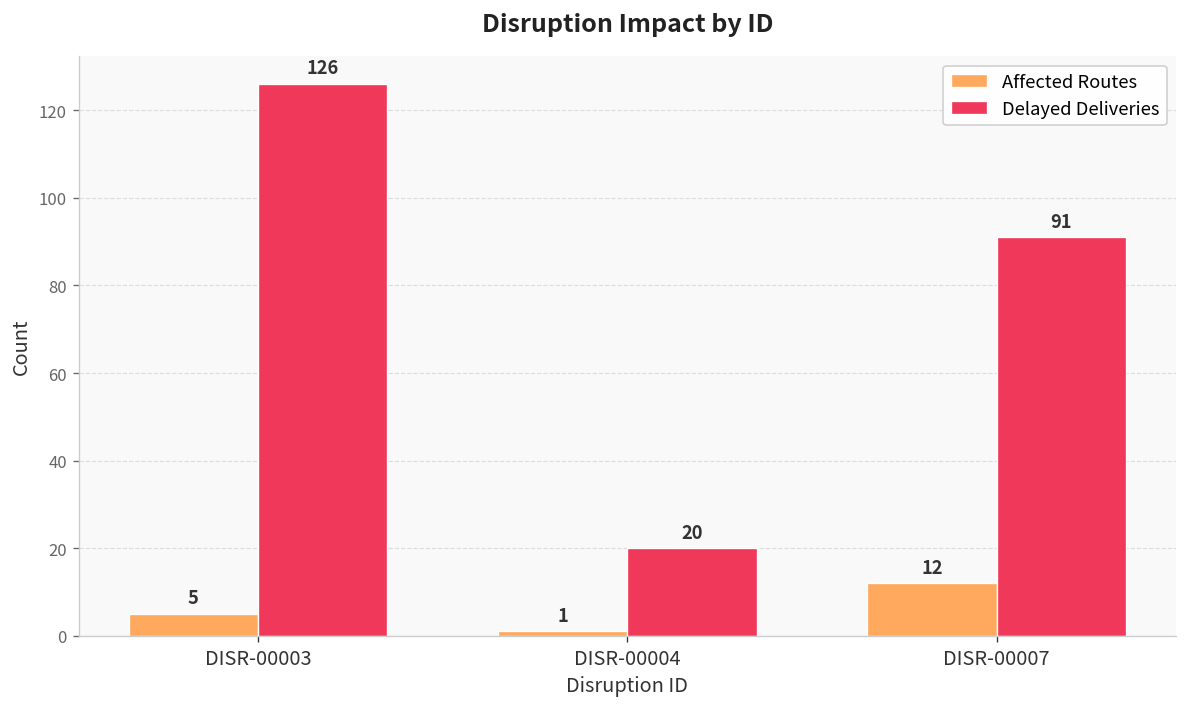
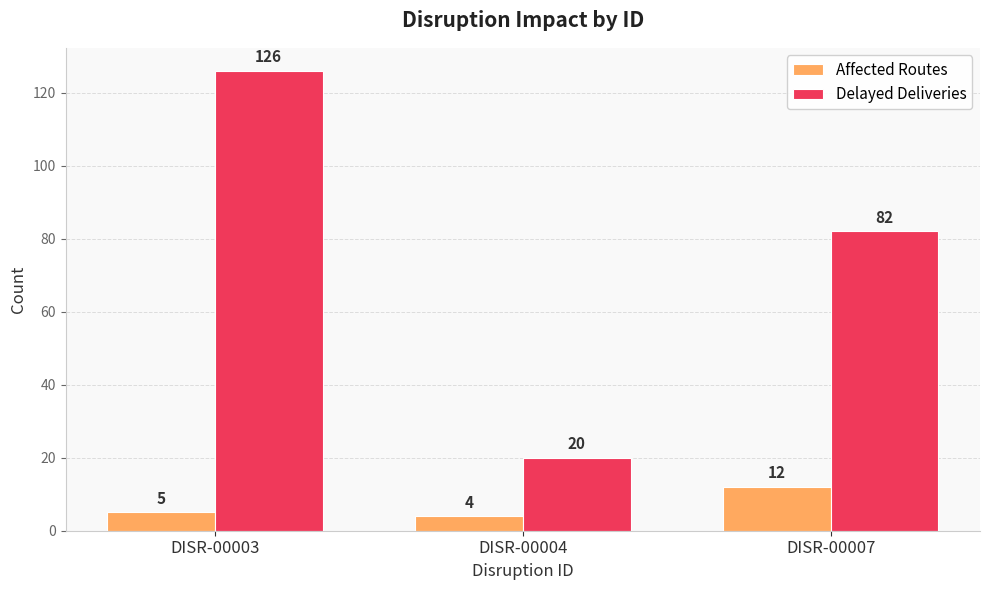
  {
    "Affected Routes": {
      "DISR-00003": 5,
-     "DISR-00004": 1,
+     "DISR-00004": 4,
      "DISR-00007": 12
    },
    "Delayed Deliveries": {
      "DISR-00003": 126,
      "DISR-00004": 20,
-     "DISR-00007": 91
+     "DISR-00007": 82
    }
  }
